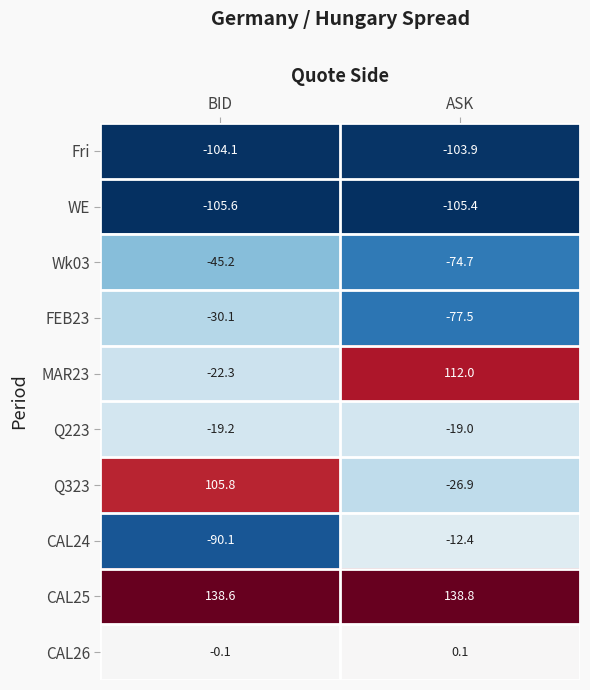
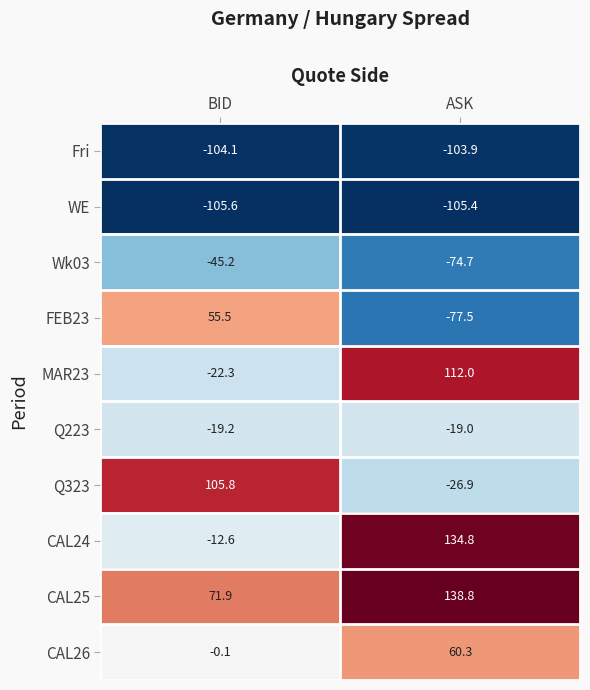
  {
    "Fri": {
      "BID": -104.1,
      "ASK": -103.9
    },
    "WE": {
      "BID": -105.6,
      "ASK": -105.4
    },
    "Wk03": {
      "BID": -45.2,
      "ASK": -74.7
    },
    "FEB23": {
-     "BID": -30.1,
+     "BID": 55.5,
      "ASK": -77.5
    },
    "MAR23": {
      "BID": -22.3,
      "ASK": 112.0
    },
    "Q223": {
      "BID": -19.2,
      "ASK": -19.0
    },
    "Q323": {
      "BID": 105.8,
      "ASK": -26.9
    },
    "CAL24": {
-     "BID": -90.1,
-     "ASK": -12.4
+     "BID": -12.6,
+     "ASK": 134.8
    },
    "CAL25": {
-     "BID": 138.6,
+     "BID": 71.9,
      "ASK": 138.8
    },
    "CAL26": {
      "BID": -0.1,
-     "ASK": 0.1
+     "ASK": 60.3
    }
  }
